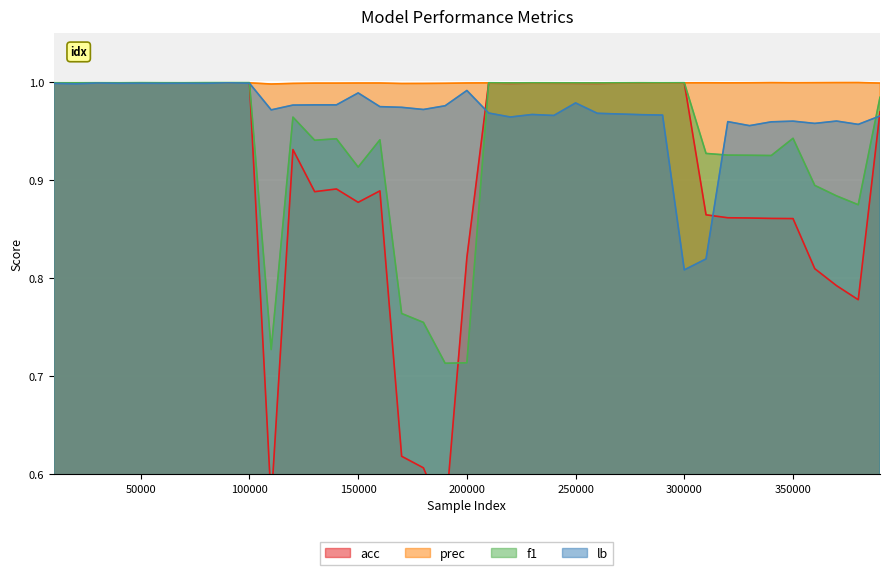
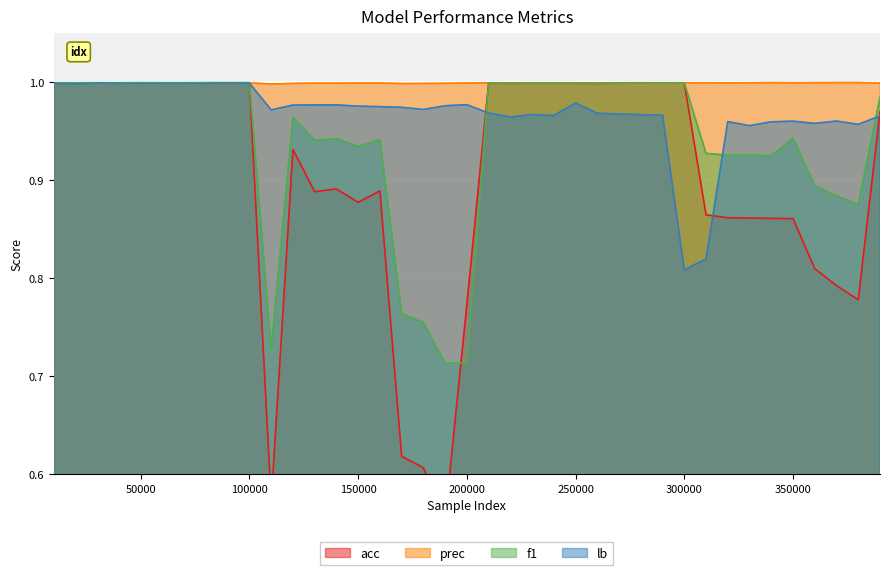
  {
    "acc": {
      "150000": 0.88,
-     "200000": 0.82,
+     "200000": 0.77,
      "350000": 0.86
    },
    "prec": {
      "150000": 1.00,
      "200000": 1.00,
      "350000": 1.00
    },
    "f1": {
-     "150000": 0.91,
+     "150000": 0.93,
      "200000": 0.71,
      "350000": 0.94
    },
    "lb": {
-     "150000": 0.99,
-     "200000": 0.99,
+     "150000": 0.98,
+     "200000": 0.98,
      "250000": 0.98,
      "300000": 0.81,
      "350000": 0.96
    }
  }
